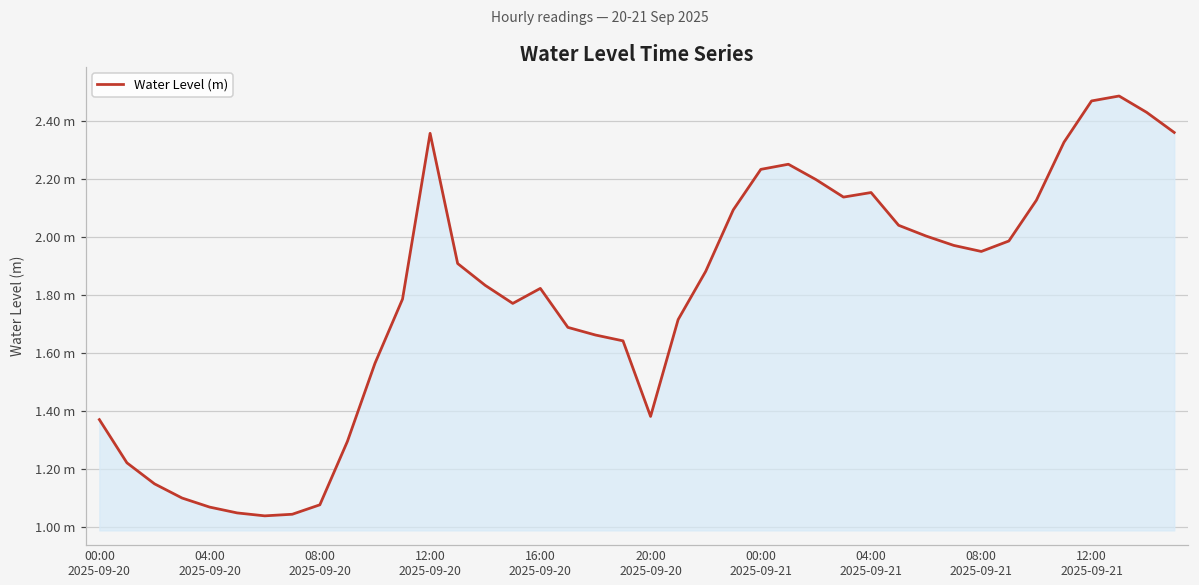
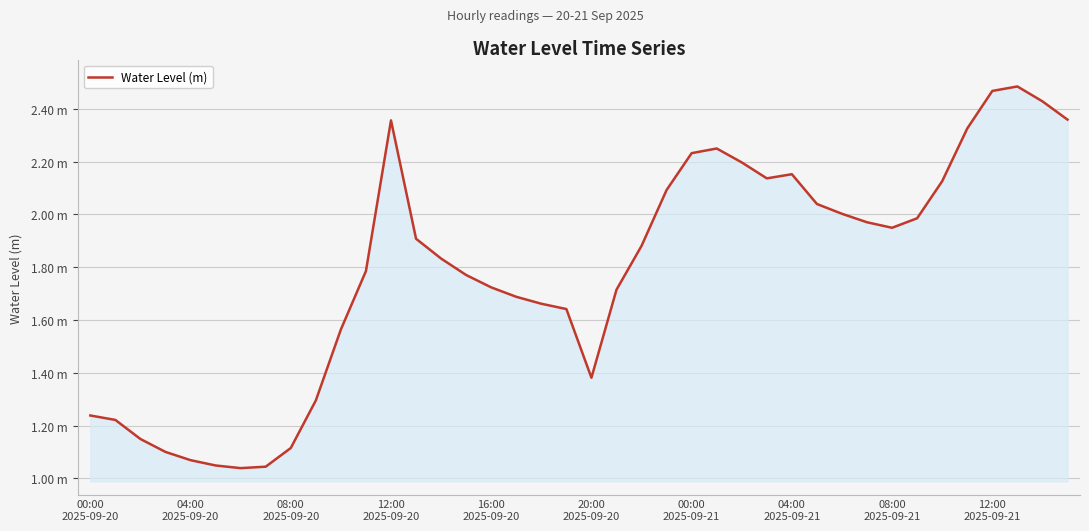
  {
-   "00:00 2025-09-20": "1.37 m",
+   "00:00 2025-09-20": "1.24 m",
    "04:00 2025-09-20": "1.07 m",
-   "08:00 2025-09-20": "1.08 m",
+   "08:00 2025-09-20": "1.12 m",
    "12:00 2025-09-20": "2.36 m",
-   "16:00 2025-09-20": "1.82 m",
+   "16:00 2025-09-20": "1.72 m",
    "20:00 2025-09-20": "1.38 m",
    "00:00 2025-09-21": "2.23 m",
    "04:00 2025-09-21": "2.15 m",
    "08:00 2025-09-21": "1.95 m",
    "12:00 2025-09-21": "2.47 m"
  }
